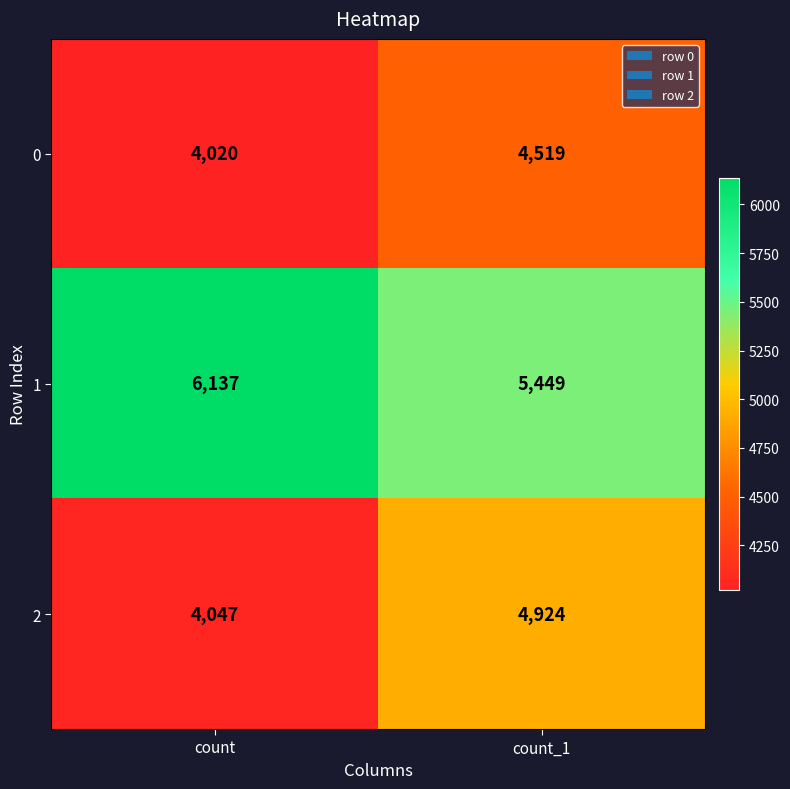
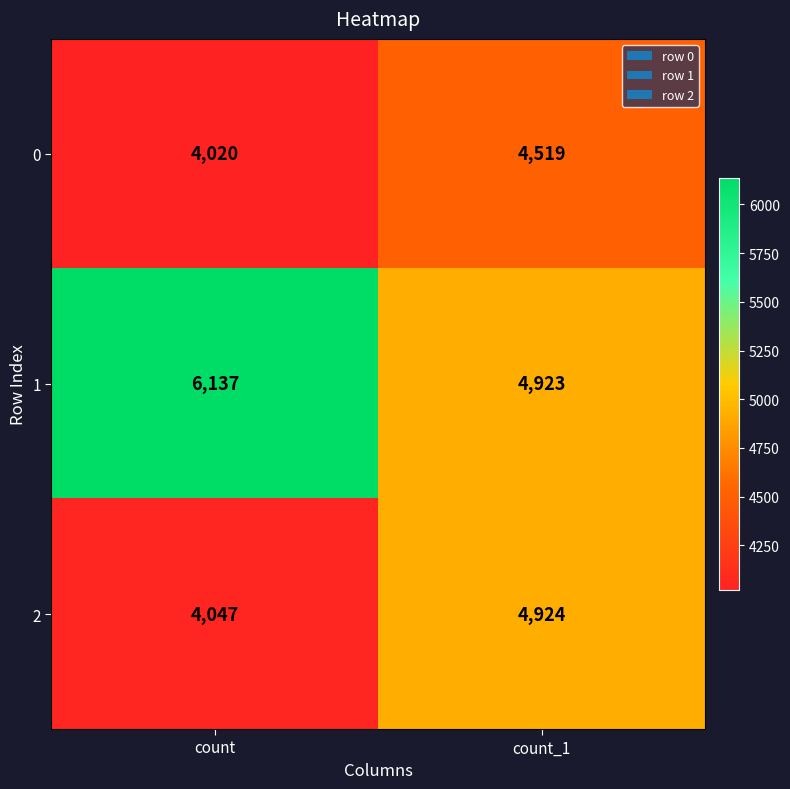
  {
    "0": {
      "count": "4,020",
      "count_1": "4,519"
    },
    "1": {
      "count": "6,137",
-     "count_1": "5,449"
+     "count_1": "4,923"
    },
    "2": {
      "count": "4,047",
      "count_1": "4,924"
    }
  }
